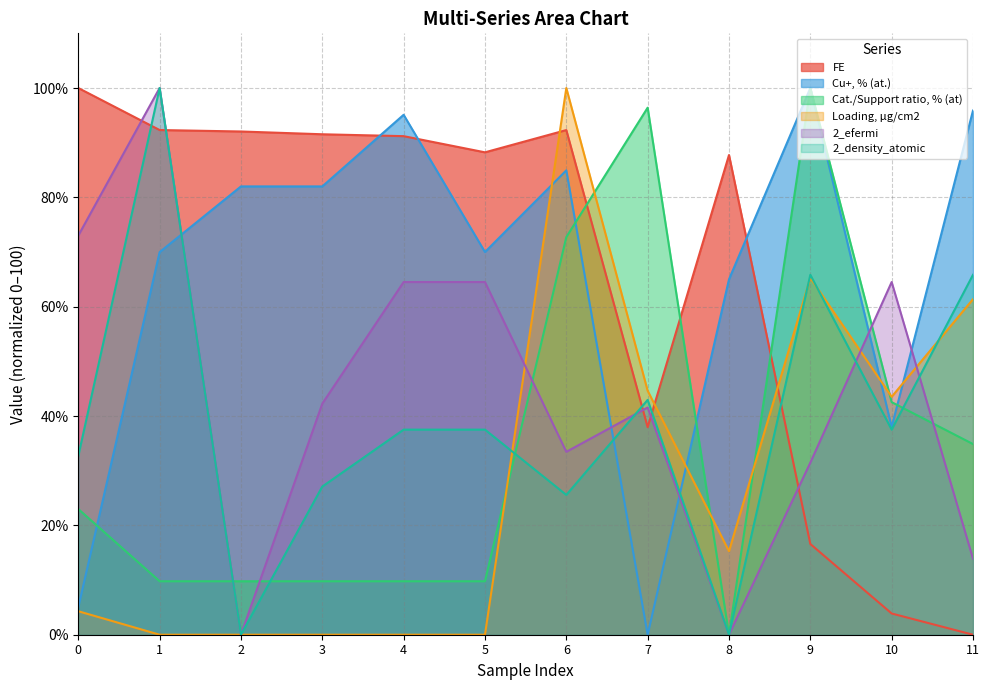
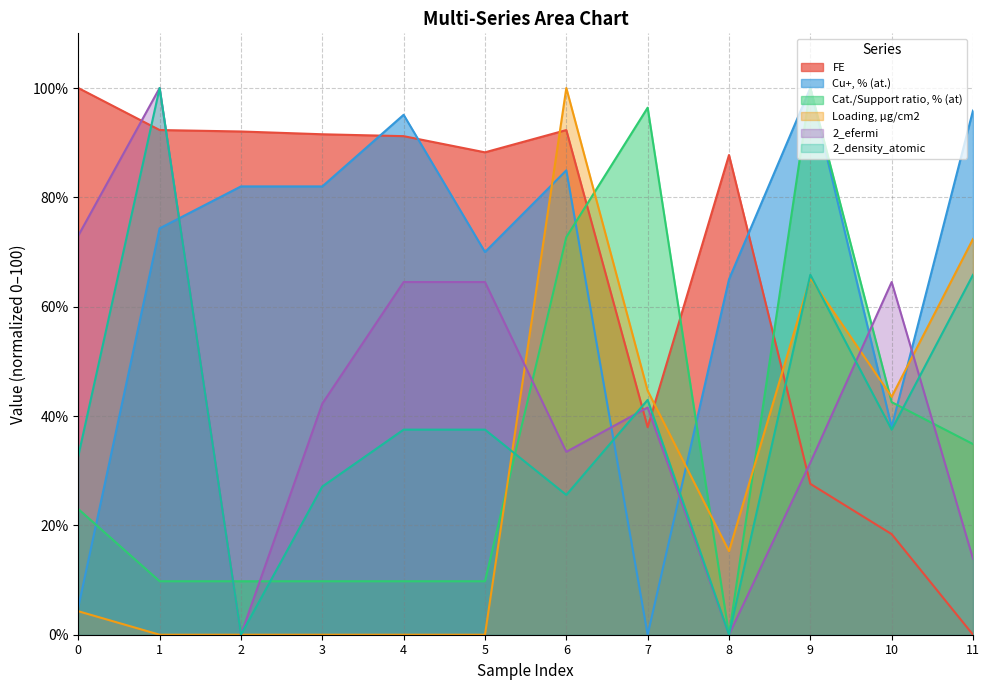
  {
    "FE": {
      "0": "100%",
      "1": "92%",
      "2": "92%",
      "3": "92%",
      "4": "91%",
      "5": "88%",
      "6": "92%",
      "7": "38%",
      "8": "88%",
-     "9": "17%",
-     "10": "4%",
+     "9": "28%",
+     "10": "18%",
      "11": "0%"
    },
    "Cu+, % (at.)": {
      "0": "5%",
-     "1": "70%",
+     "1": "74%",
      "2": "82%",
      "3": "82%",
      "4": "95%",
      "5": "70%",
      "6": "85%",
      "7": "0%",
      "8": "65%",
      "11": "96%"
    },
    "Loading, μg/cm2": {
      "0": "4%",
      "1": "0%",
      "3": "0%",
      "4": "0%",
      "5": "0%",
      "6": "100%",
      "7": "45%",
      "8": "15%",
      "9": "65%",
      "10": "44%",
-     "11": "61%"
+     "11": "72%"
    },
    "2_efermi": {
      "0": "73%",
      "3": "42%",
      "4": "65%",
      "5": "65%",
      "6": "33%",
      "7": "42%",
      "9": "31%",
      "10": "65%",
      "11": "14%"
    }
  }
